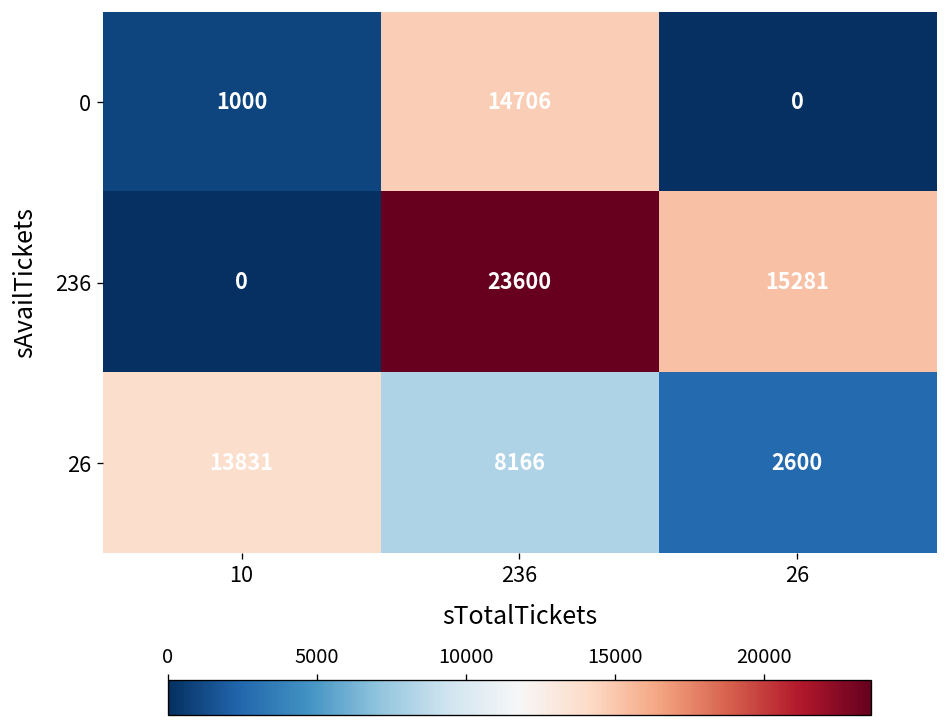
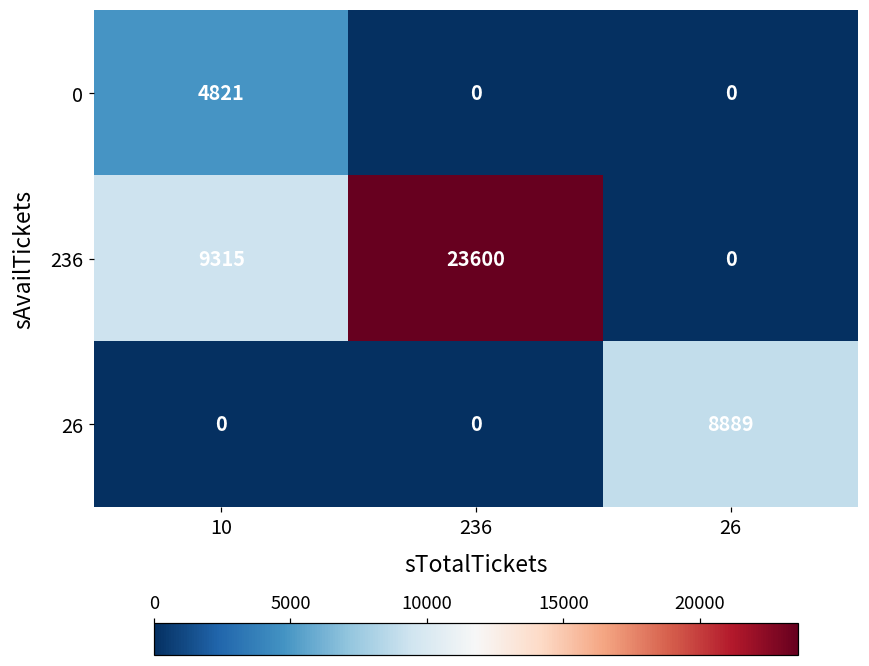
  {
    "0": {
-     "10": 1000,
-     "236": 14706,
+     "10": 4821,
+     "236": 0,
      "26": 0
    },
    "236": {
-     "10": 0,
+     "10": 9315,
      "236": 23600,
-     "26": 15281
+     "26": 0
    },
    "26": {
-     "10": 13831,
-     "236": 8166,
-     "26": 2600
+     "10": 0,
+     "236": 0,
+     "26": 8889
    }
  }
